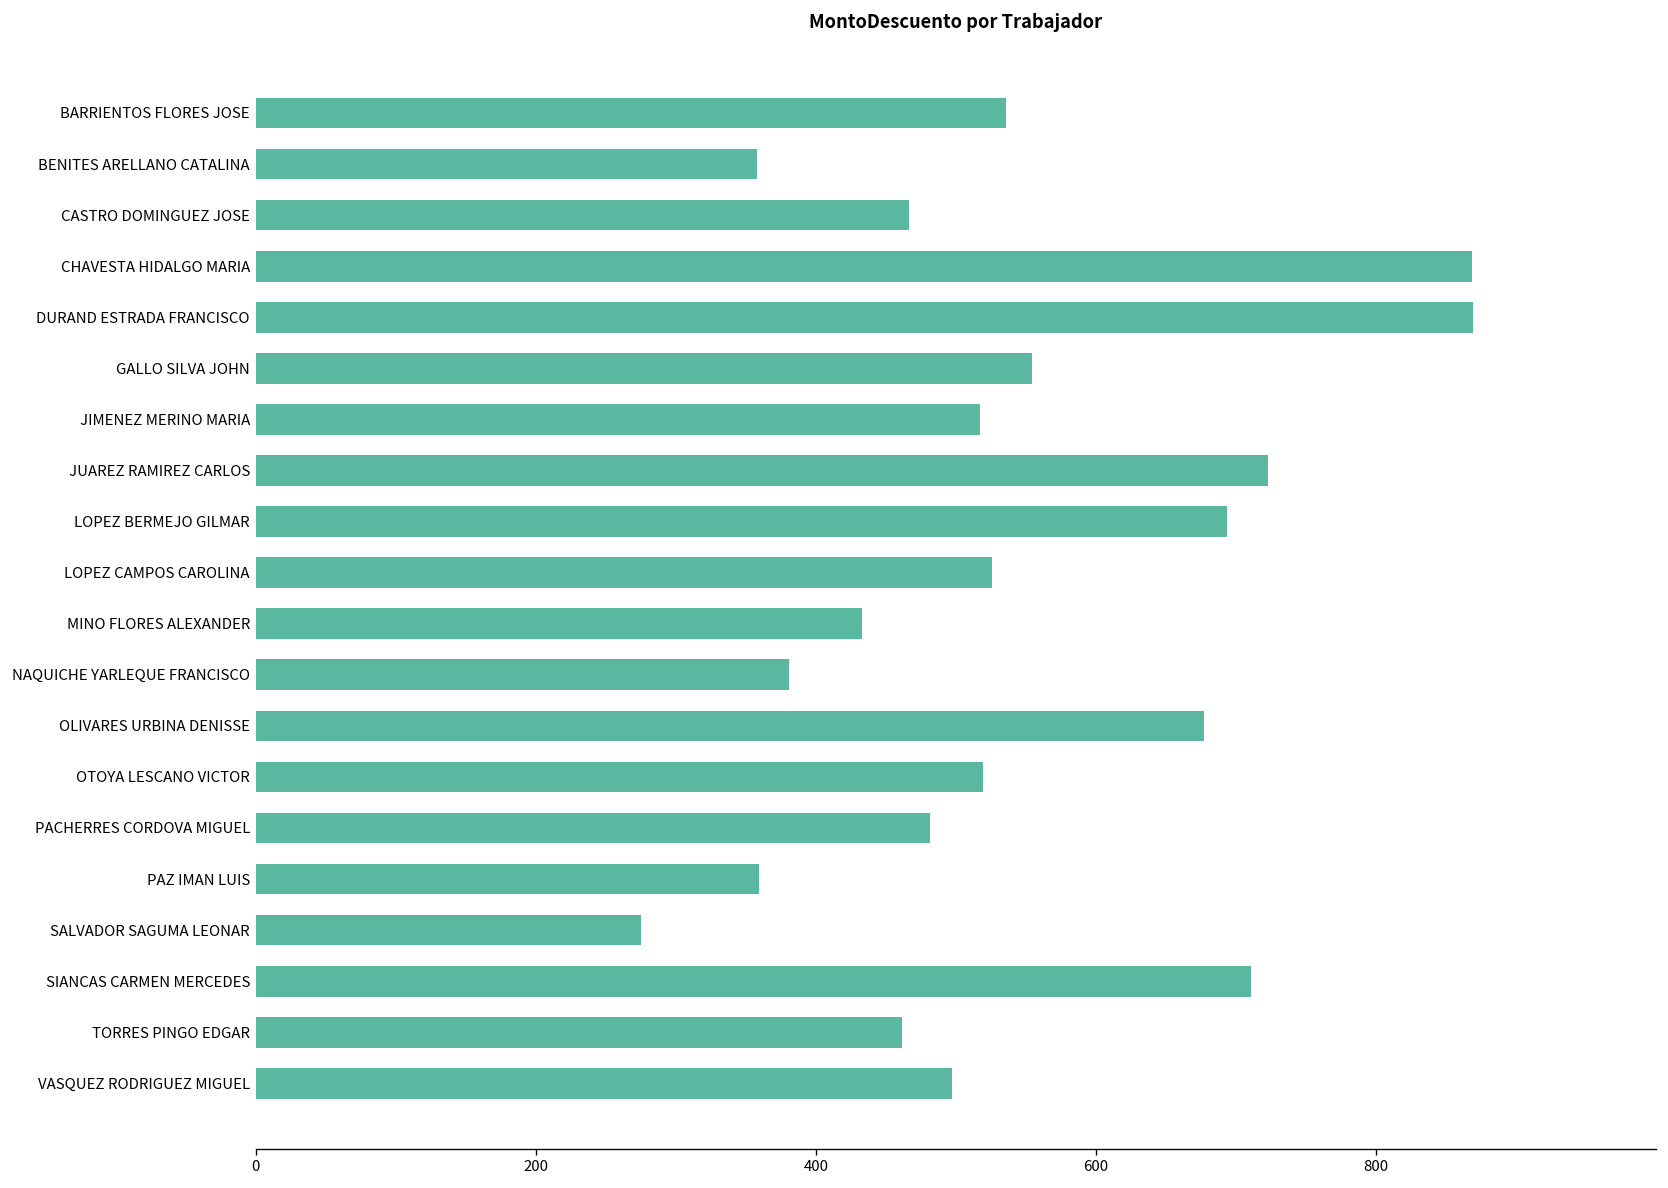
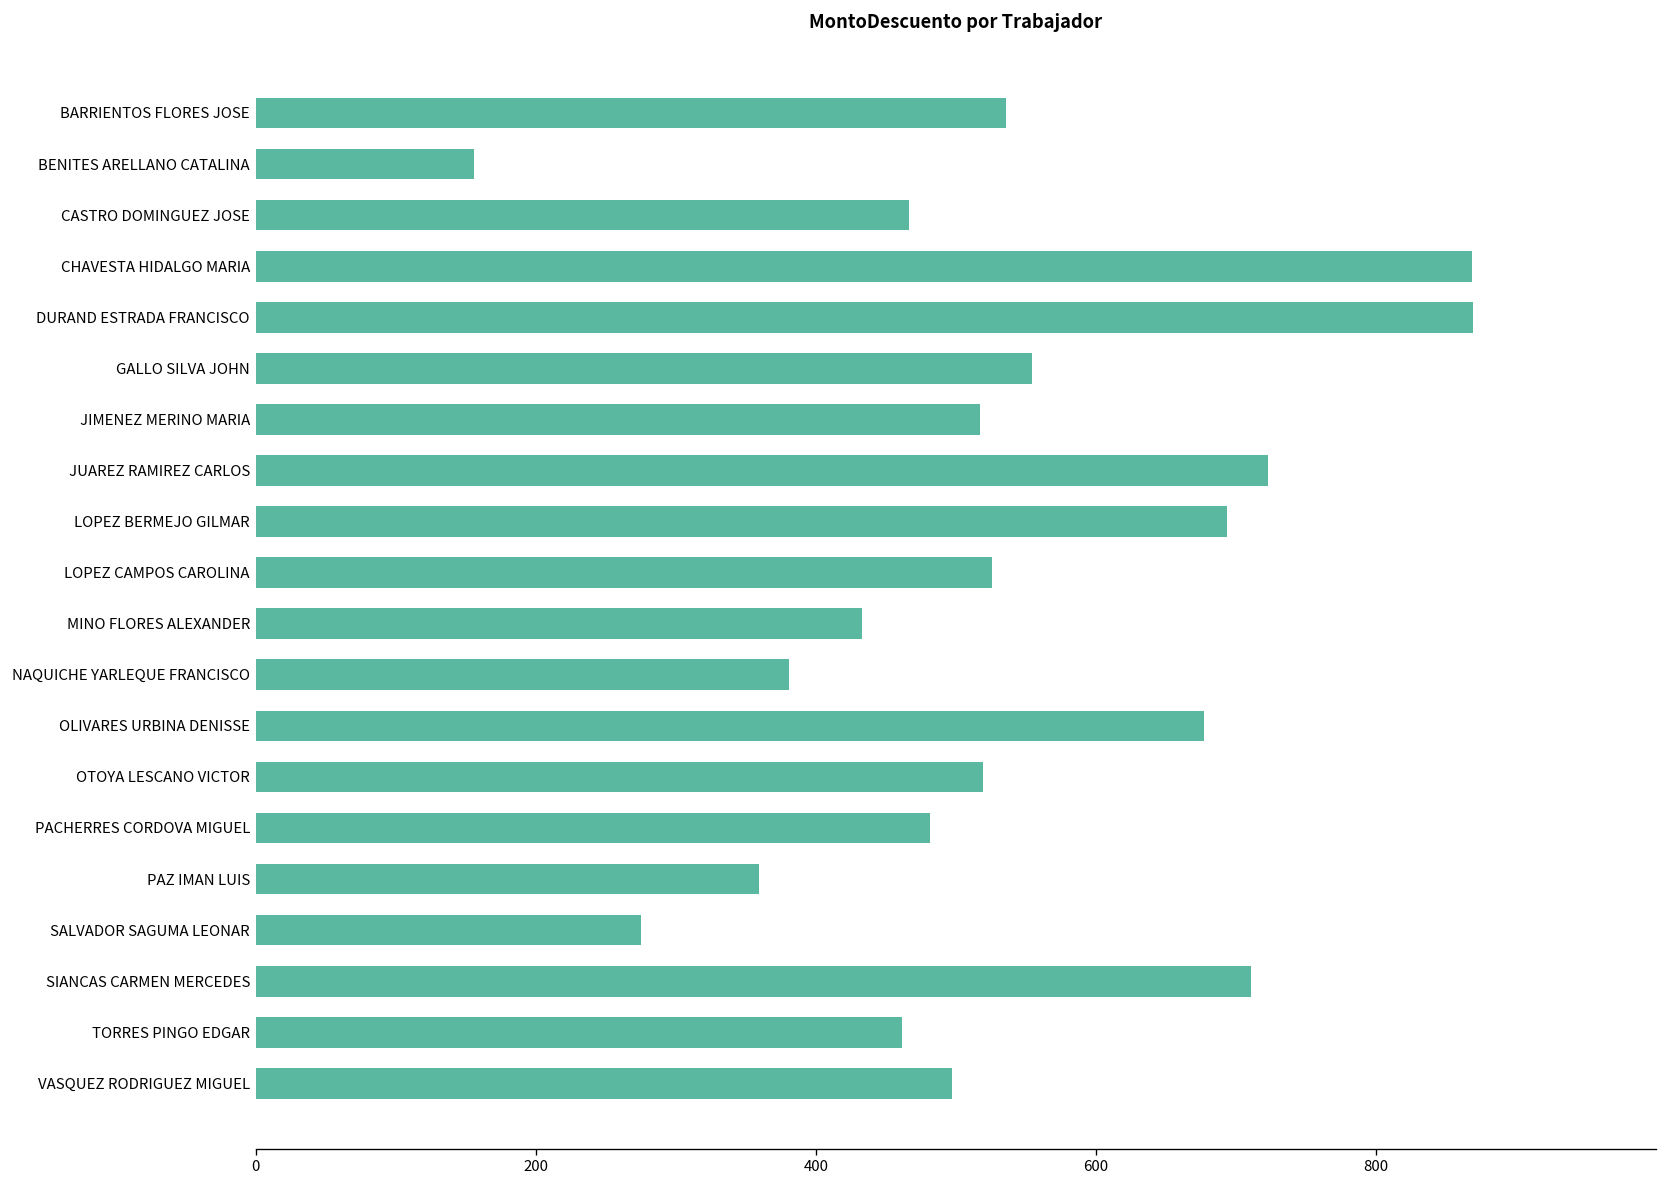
  {
    "BARRIENTOS FLORES JOSE": 536,
-   "BENITES ARELLANO CATALINA": 358,
+   "BENITES ARELLANO CATALINA": 156,
    "CASTRO DOMINGUEZ JOSE": 467,
    "CHAVESTA HIDALGO MARIA": 868,
    "DURAND ESTRADA FRANCISCO": 870,
    "GALLO SILVA JOHN": 554,
    "JIMENEZ MERINO MARIA": 517,
    "JUAREZ RAMIREZ CARLOS": 723,
    "LOPEZ BERMEJO GILMAR": 693,
    "LOPEZ CAMPOS CAROLINA": 526,
    "MINO FLORES ALEXANDER": 433,
    "NAQUICHE YARLEQUE FRANCISCO": 381,
    "OLIVARES URBINA DENISSE": 677,
    "OTOYA LESCANO VICTOR": 519,
    "PACHERRES CORDOVA MIGUEL": 481,
    "PAZ IMAN LUIS": 359,
    "SALVADOR SAGUMA LEONAR": 275,
    "SIANCAS CARMEN MERCEDES": 711,
    "TORRES PINGO EDGAR": 462,
    "VASQUEZ RODRIGUEZ MIGUEL": 497
  }
